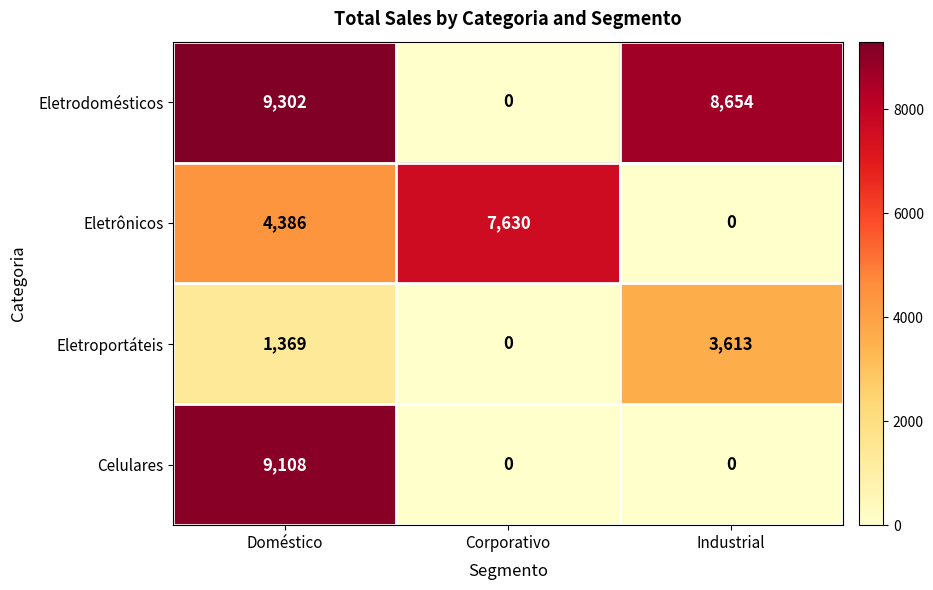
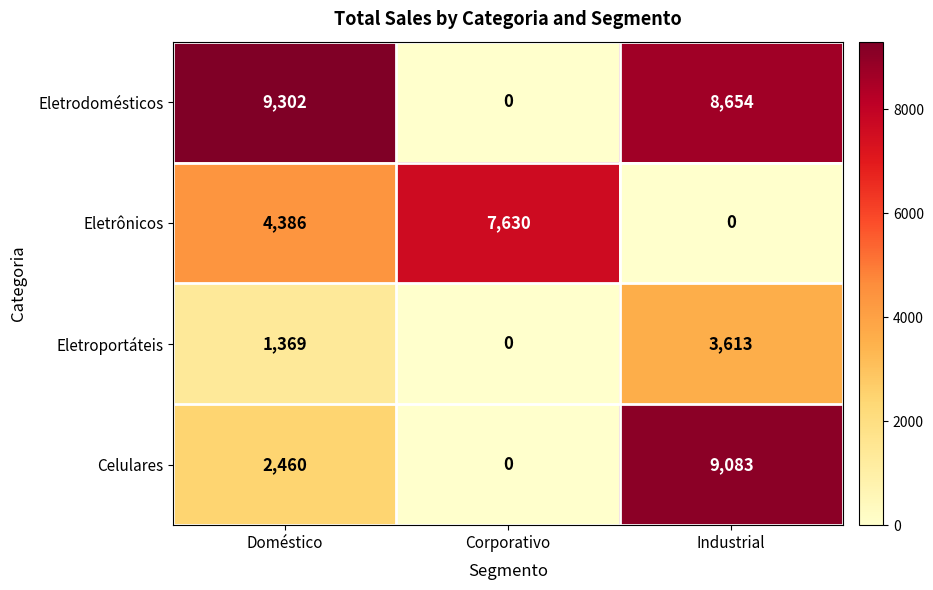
  {
    "Eletrodomésticos": {
      "Doméstico": "9,302",
      "Corporativo": "0",
      "Industrial": "8,654"
    },
    "Eletrônicos": {
      "Doméstico": "4,386",
      "Corporativo": "7,630",
      "Industrial": "0"
    },
    "Eletroportáteis": {
      "Doméstico": "1,369",
      "Corporativo": "0",
      "Industrial": "3,613"
    },
    "Celulares": {
-     "Doméstico": "9,108",
+     "Doméstico": "2,460",
      "Corporativo": "0",
-     "Industrial": "0"
+     "Industrial": "9,083"
    }
  }
